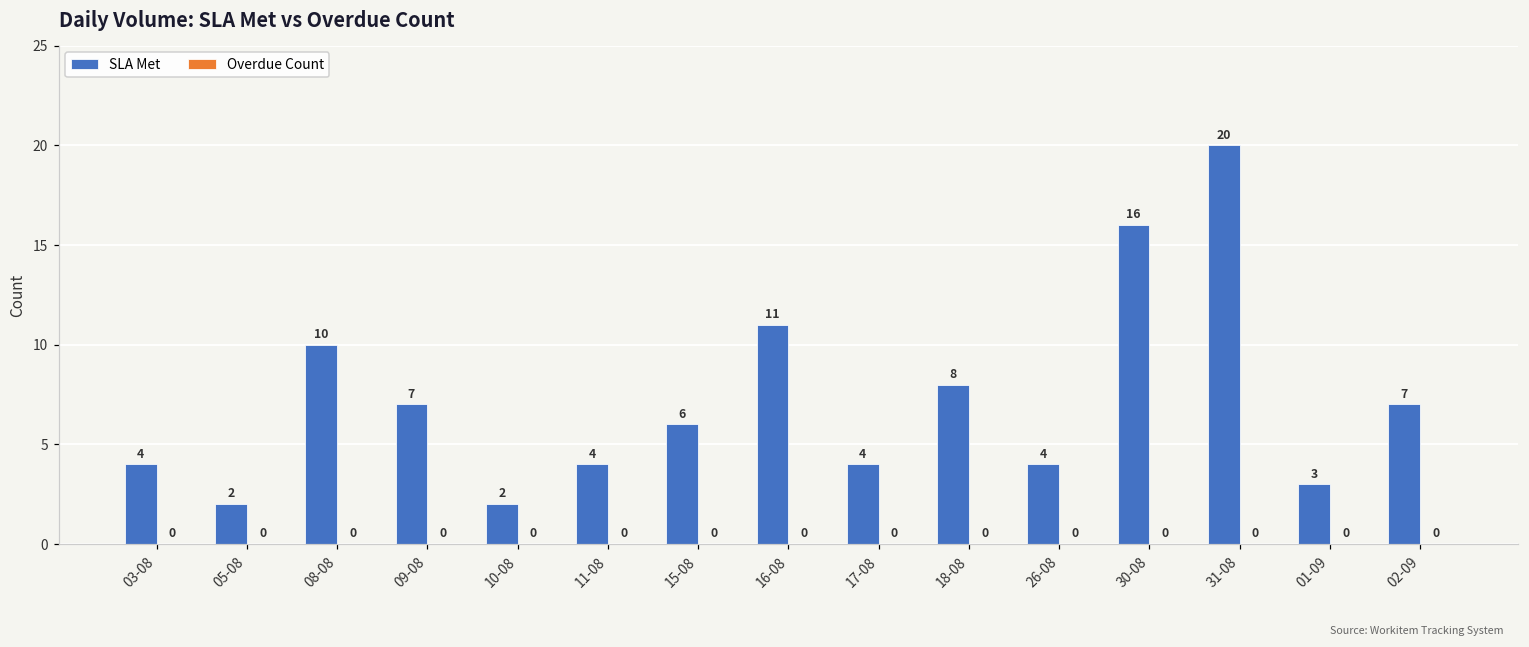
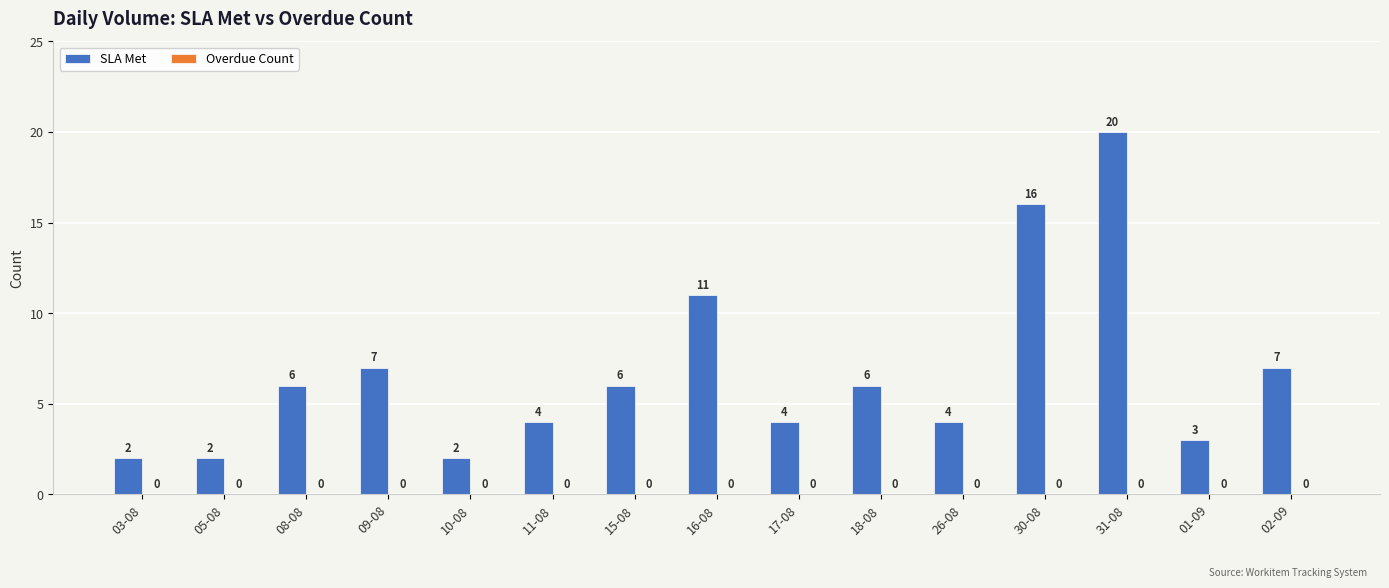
  {
    "SLA Met": {
-     "03-08": 4,
+     "03-08": 2,
      "05-08": 2,
-     "08-08": 10,
+     "08-08": 6,
      "09-08": 7,
      "10-08": 2,
      "11-08": 4,
      "15-08": 6,
      "16-08": 11,
      "17-08": 4,
-     "18-08": 8,
+     "18-08": 6,
      "26-08": 4,
      "30-08": 16,
      "31-08": 20,
      "01-09": 3,
      "02-09": 7
    },
    "Overdue Count": {
      "03-08": 0,
      "05-08": 0,
      "08-08": 0,
      "09-08": 0,
      "10-08": 0,
      "11-08": 0,
      "15-08": 0,
      "16-08": 0,
      "17-08": 0,
      "18-08": 0,
      "26-08": 0,
      "30-08": 0,
      "31-08": 0,
      "01-09": 0,
      "02-09": 0
    }
  }
